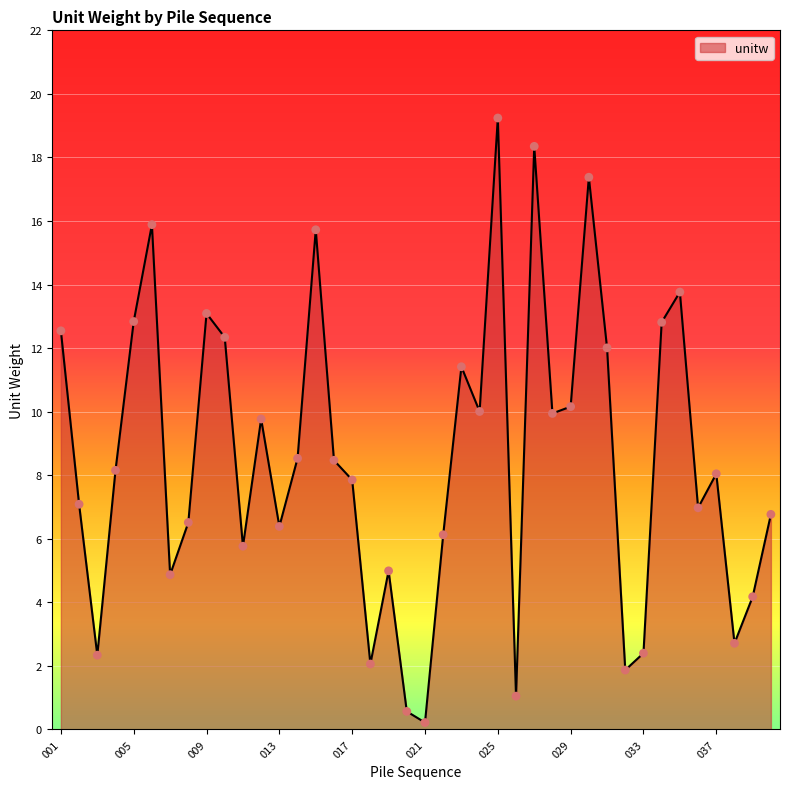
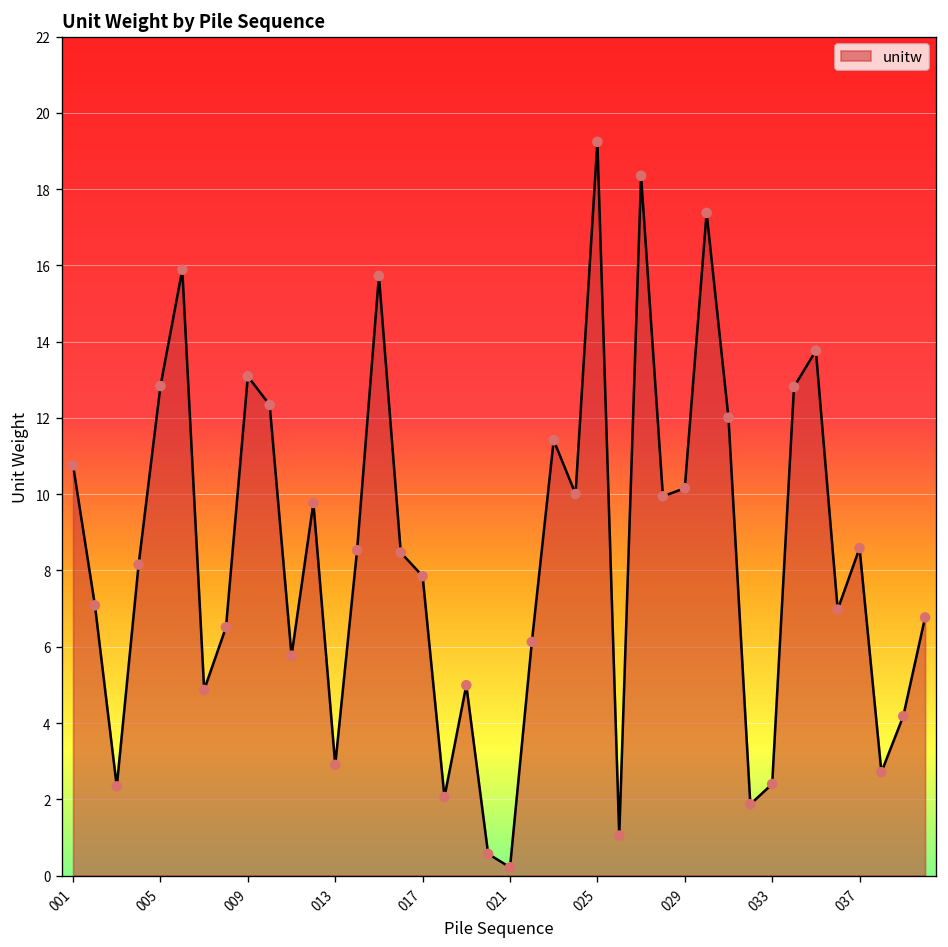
  {
-   "001": 12.5,
+   "001": 10.8,
    "005": 12.8,
    "009": 13.1,
-   "013": 6.4,
+   "013": 2.9,
    "017": 7.9,
    "021": 0.2,
    "025": 19.2,
    "029": 10.2,
    "033": 2.4,
-   "037": 8.0
+   "037": 8.6
  }
